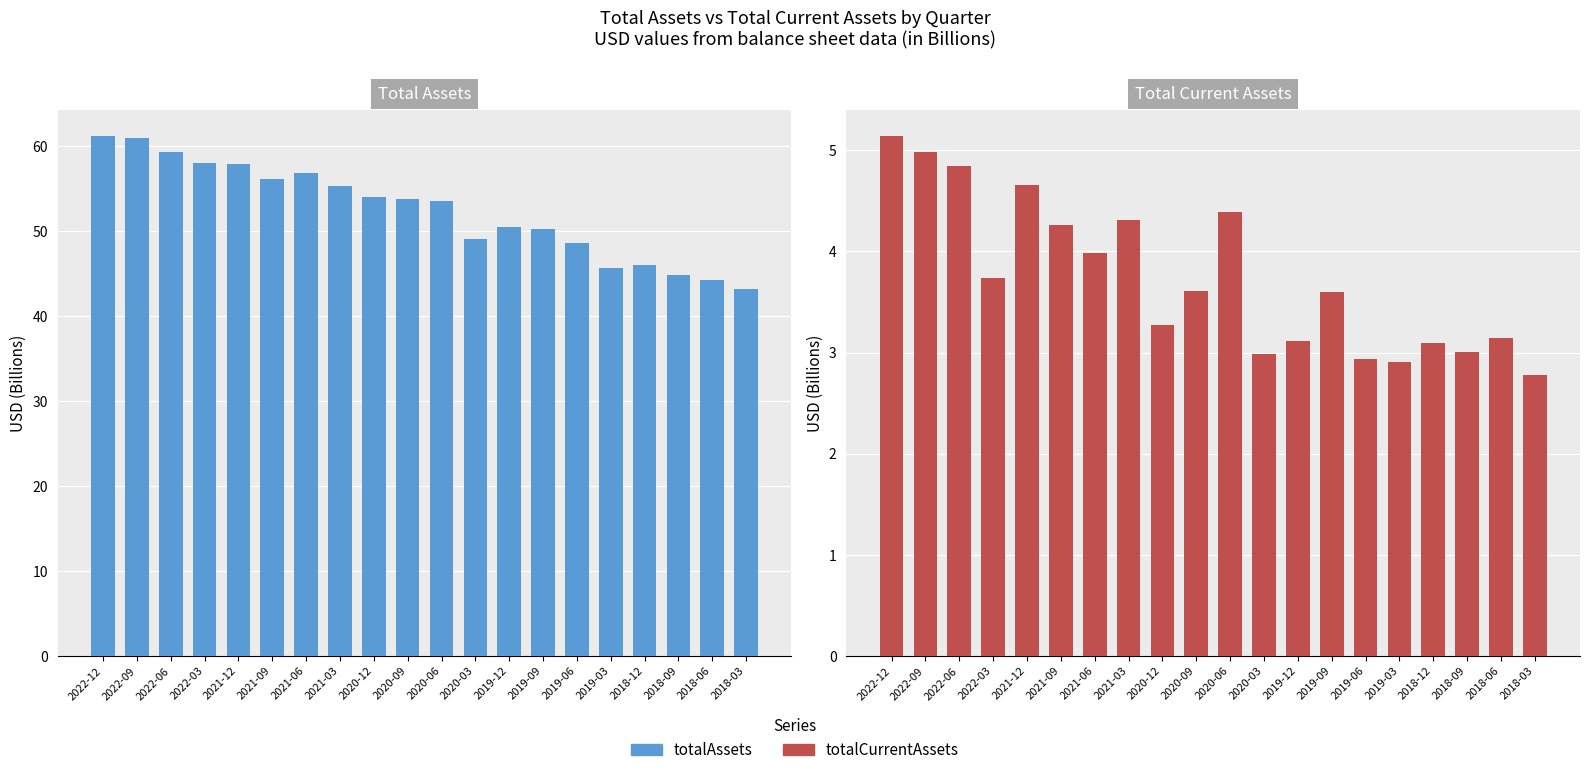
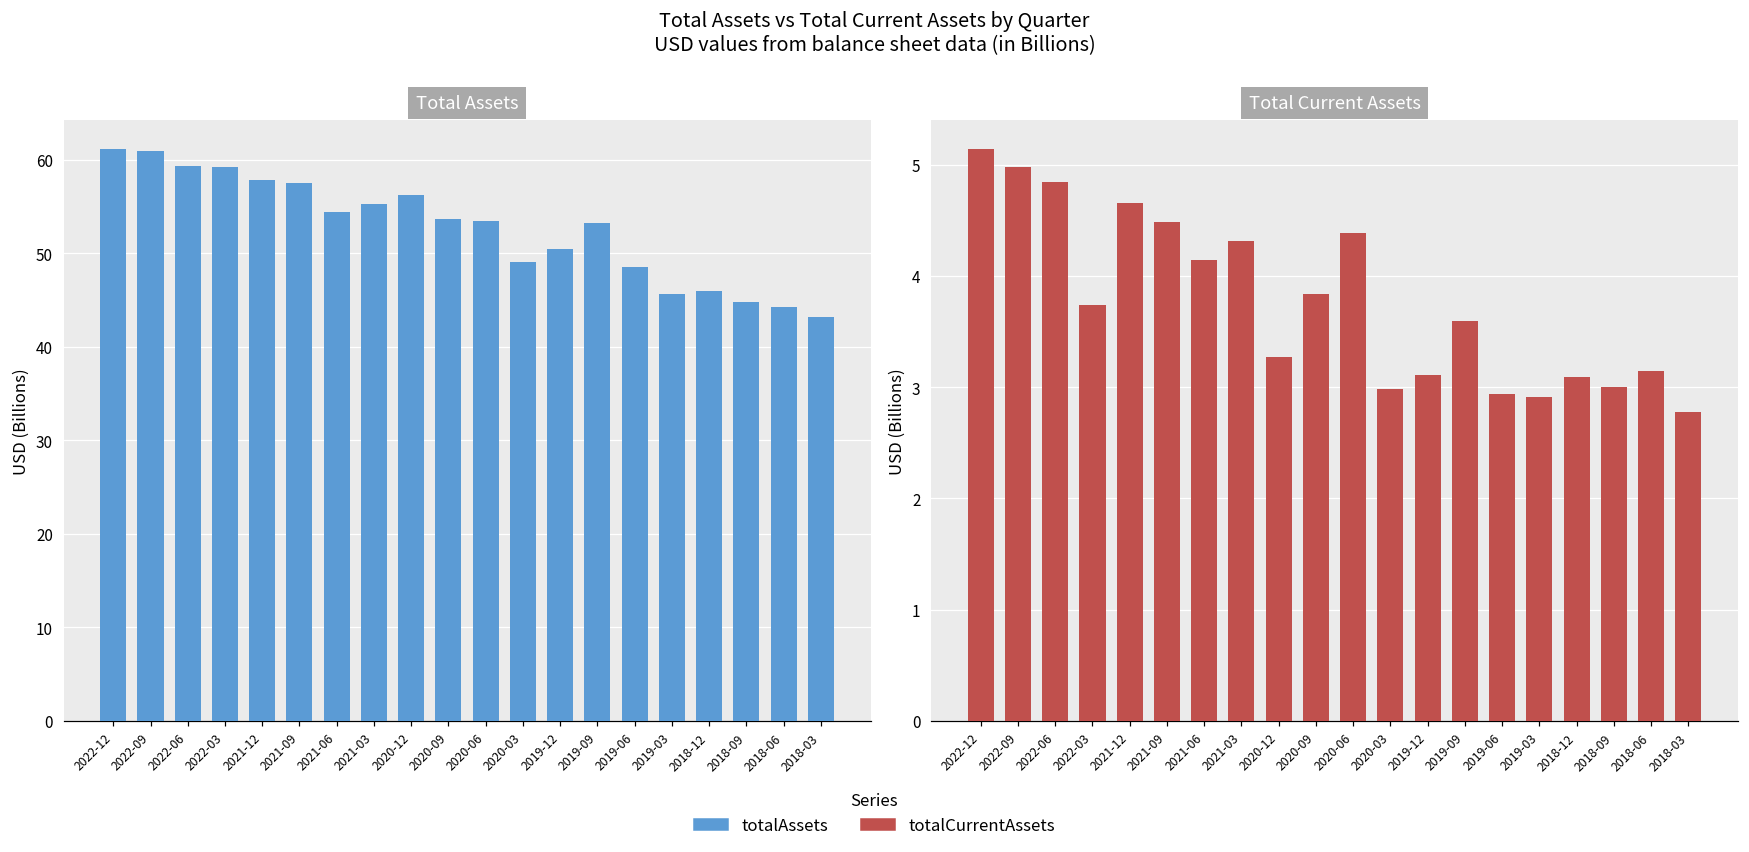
  {
    "Total Assets": {
      "2022-12": 61,
      "2022-09": 61,
      "2022-06": 59,
-     "2022-03": 58,
+     "2022-03": 59,
      "2021-12": 58,
-     "2021-09": 56,
-     "2021-06": 57,
+     "2021-09": 58,
+     "2021-06": 54,
      "2021-03": 55,
-     "2020-12": 54,
+     "2020-12": 56,
      "2020-09": 54,
      "2020-06": 53,
      "2020-03": 49,
      "2019-12": 50,
-     "2019-09": 50,
+     "2019-09": 53,
      "2019-06": 49,
      "2019-03": 46,
      "2018-12": 46,
      "2018-09": 45,
      "2018-06": 44,
      "2018-03": 43
    },
    "Total Current Assets": {
      "2022-12": 5.14,
      "2022-09": 4.98,
      "2022-06": 4.84,
      "2022-03": 3.74,
      "2021-12": 4.66,
-     "2021-09": 4.26,
-     "2021-06": 3.98,
+     "2021-09": 4.49,
+     "2021-06": 4.15,
      "2021-03": 4.32,
      "2020-12": 3.28,
-     "2020-09": 3.61,
+     "2020-09": 3.84,
      "2020-06": 4.39,
      "2020-03": 2.98,
      "2019-12": 3.11,
      "2019-09": 3.60,
      "2019-06": 2.94,
      "2019-03": 2.91,
      "2018-12": 3.09,
      "2018-09": 3.00,
      "2018-06": 3.14,
      "2018-03": 2.78
    }
  }
